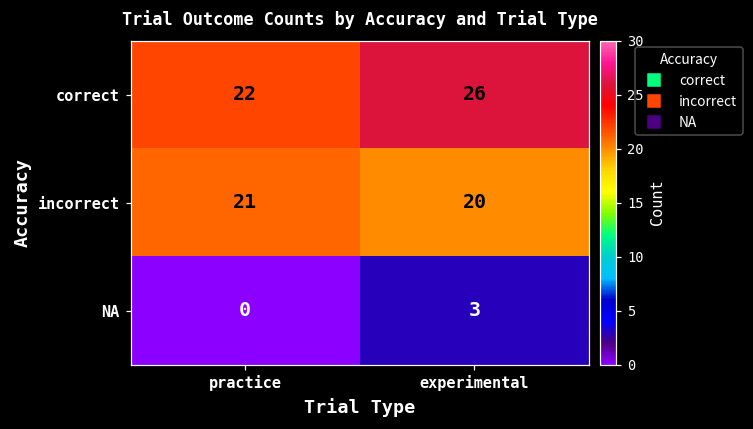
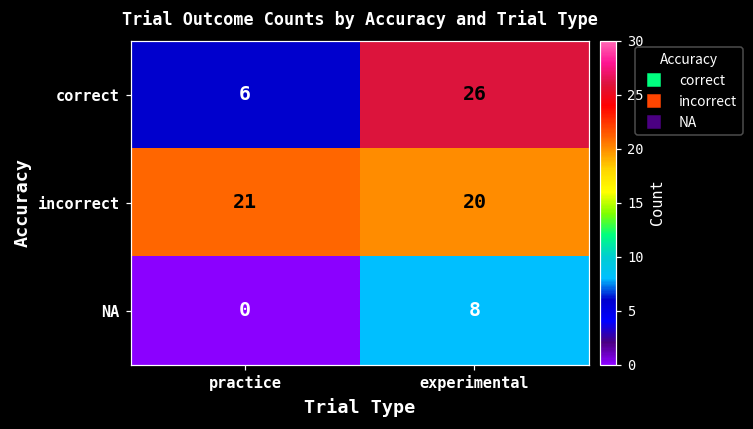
  {
    "correct": {
-     "practice": 22,
+     "practice": 6,
      "experimental": 26
    },
    "incorrect": {
      "practice": 21,
      "experimental": 20
    },
    "NA": {
      "practice": 0,
-     "experimental": 3
+     "experimental": 8
    }
  }
